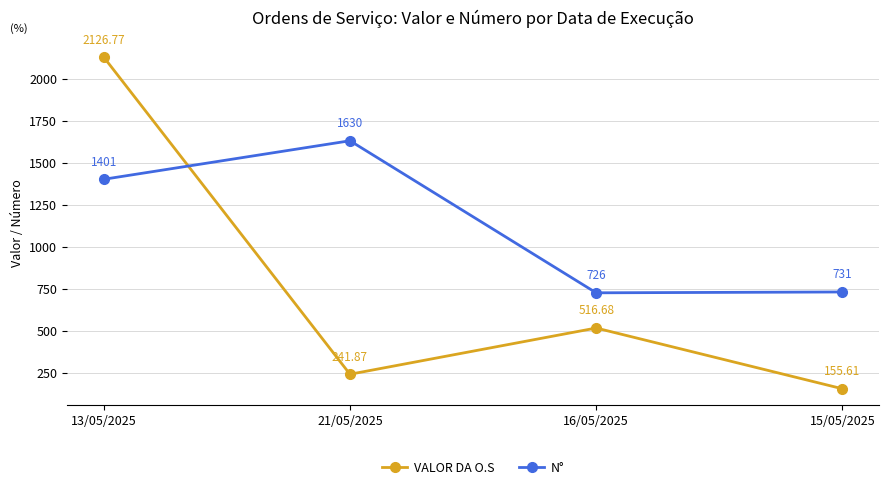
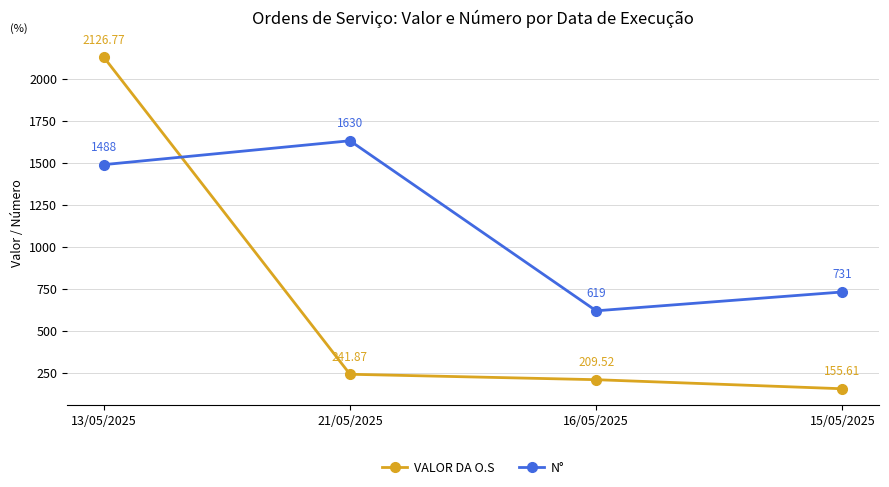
  {
    "VALOR DA O.S": {
      "13/05/2025": 2126.77,
      "21/05/2025": 241.87,
-     "16/05/2025": 516.68,
+     "16/05/2025": 209.52,
      "15/05/2025": 155.61
    },
    "N°": {
-     "13/05/2025": 1401,
+     "13/05/2025": 1488,
      "21/05/2025": 1630,
-     "16/05/2025": 726,
+     "16/05/2025": 619,
      "15/05/2025": 731
    }
  }
